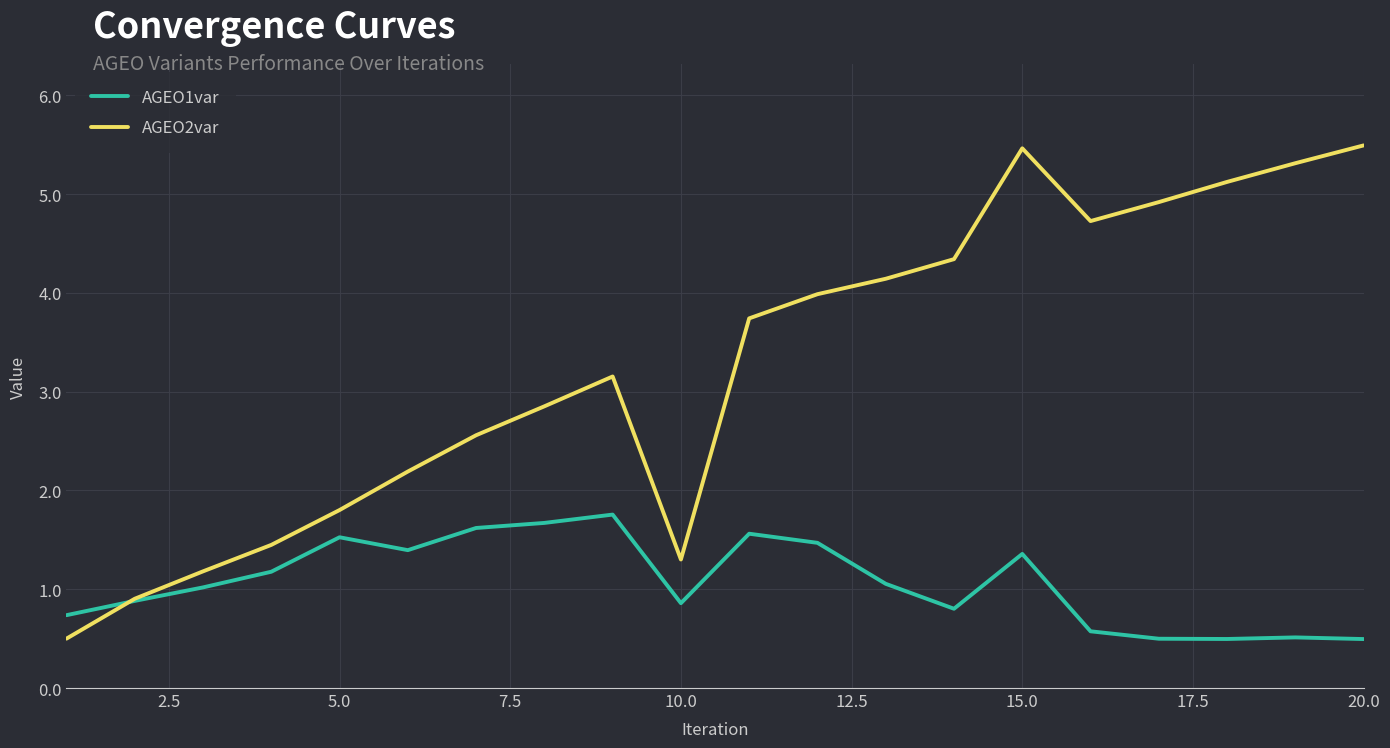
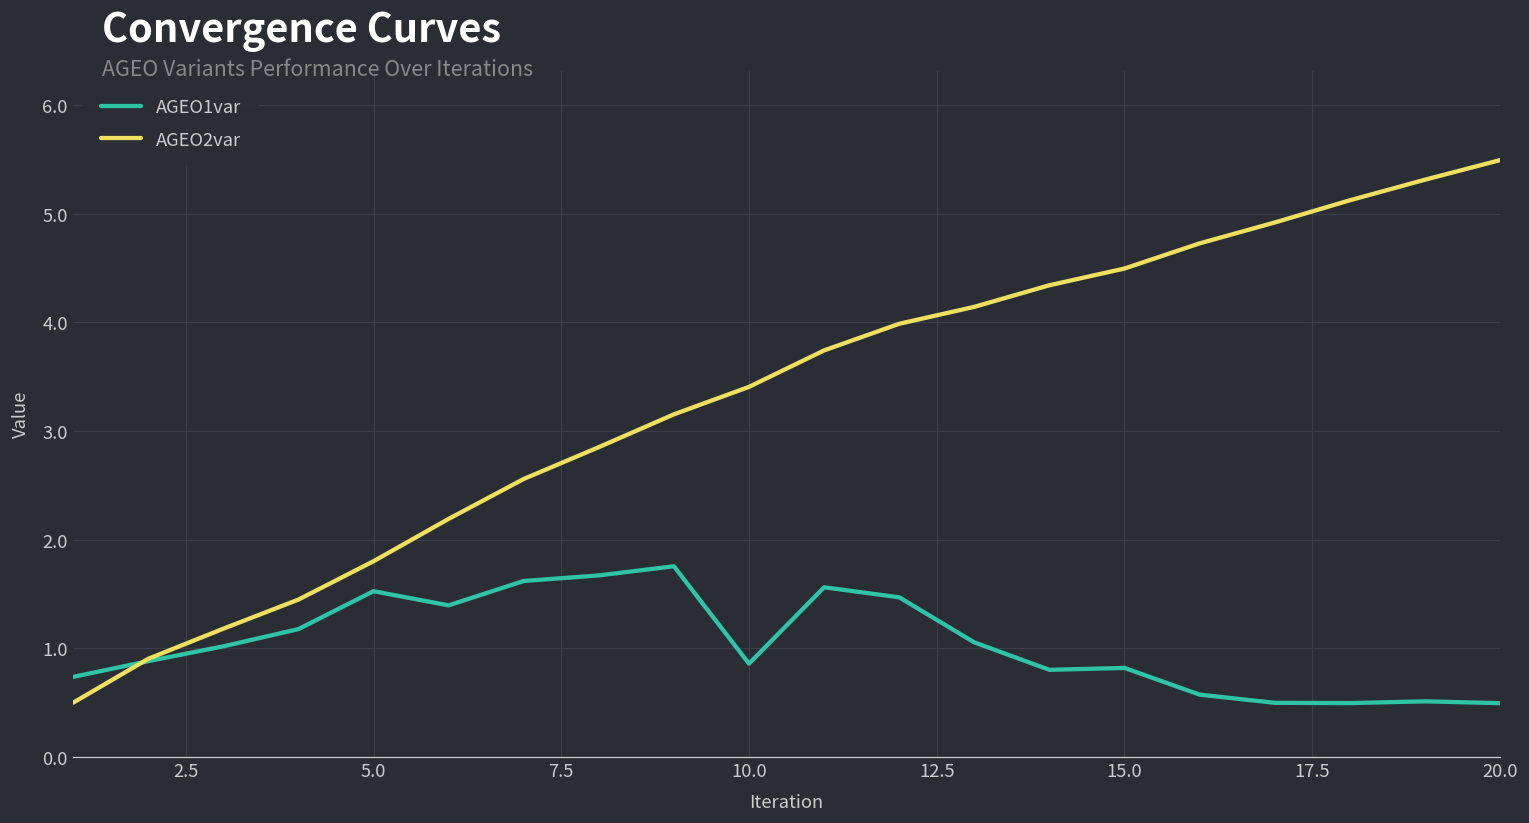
  {
    "AGEO1var": {
      "5.0": 1.5,
      "10.0": 0.9,
-     "15.0": 1.4,
+     "15.0": 0.8,
      "20.0": 0.5
    },
    "AGEO2var": {
      "5.0": 1.8,
-     "10.0": 1.3,
-     "15.0": 5.5,
+     "10.0": 3.4,
+     "15.0": 4.5,
      "20.0": 5.5
    }
  }
